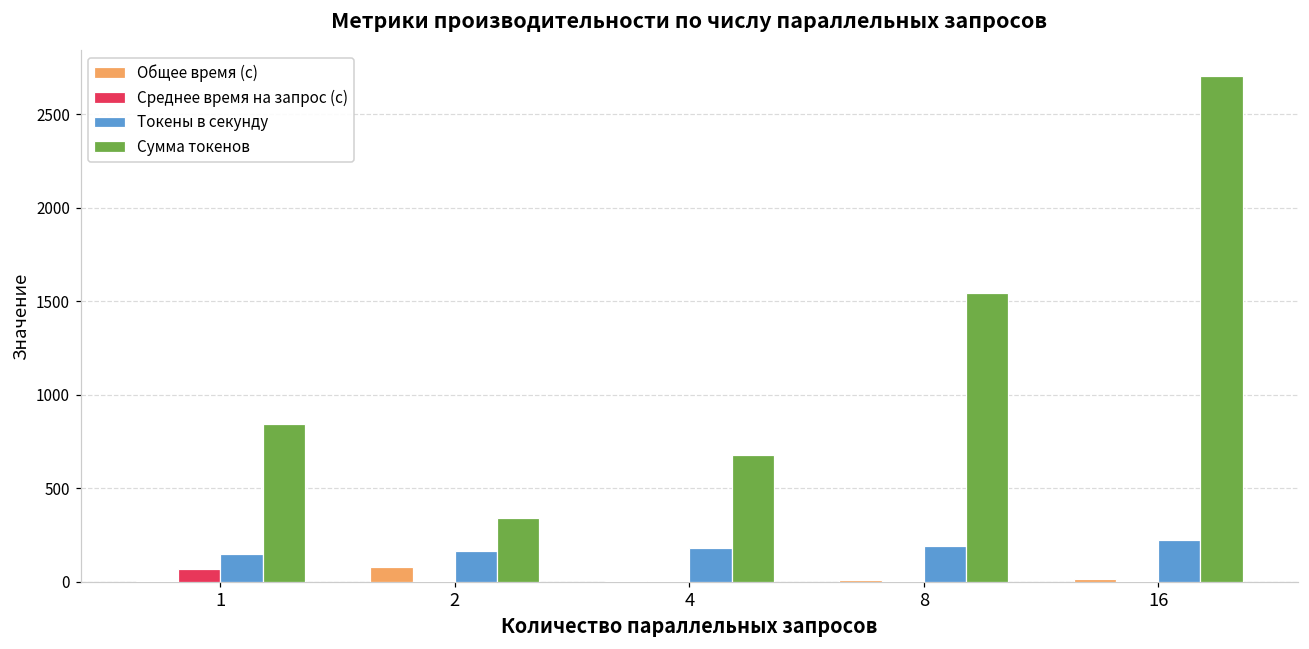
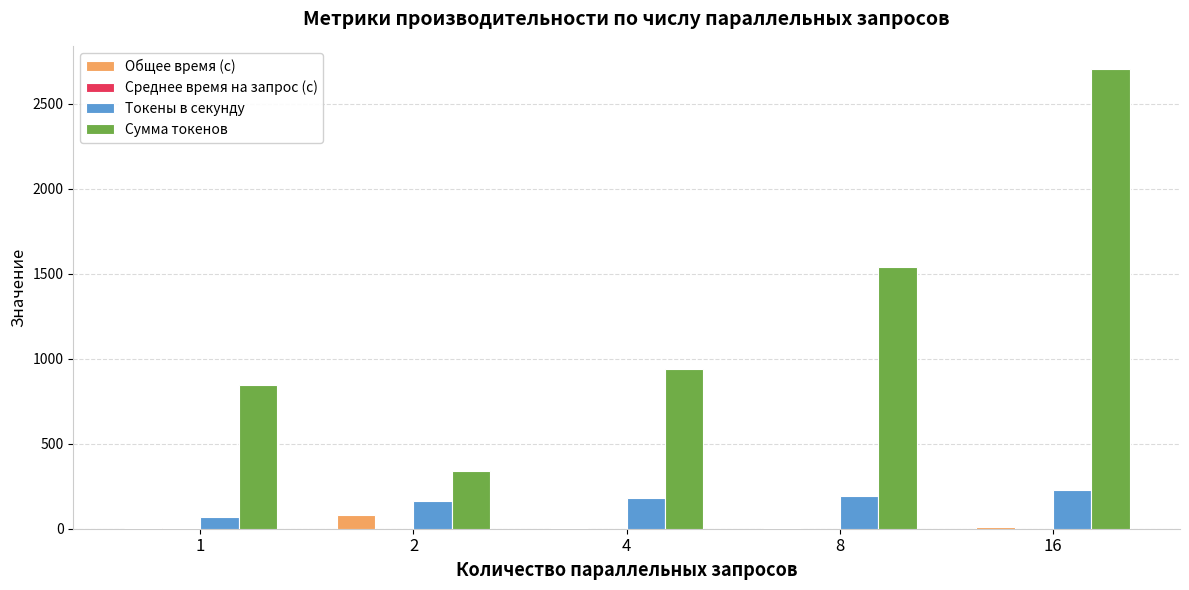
  {
    "Общее время (с)": {
      "2": 80
    },
    "Среднее время на запрос (с)": {
-     "1": 70
+     "1": 0
    },
    "Токены в секунду": {
-     "1": 150,
+     "1": 70,
      "2": 170,
      "4": 180,
      "8": 190,
      "16": 220
    },
    "Сумма токенов": {
      "1": 850,
      "2": 340,
-     "4": 680,
+     "4": 940,
      "8": 1540,
      "16": 2710
    }
  }
